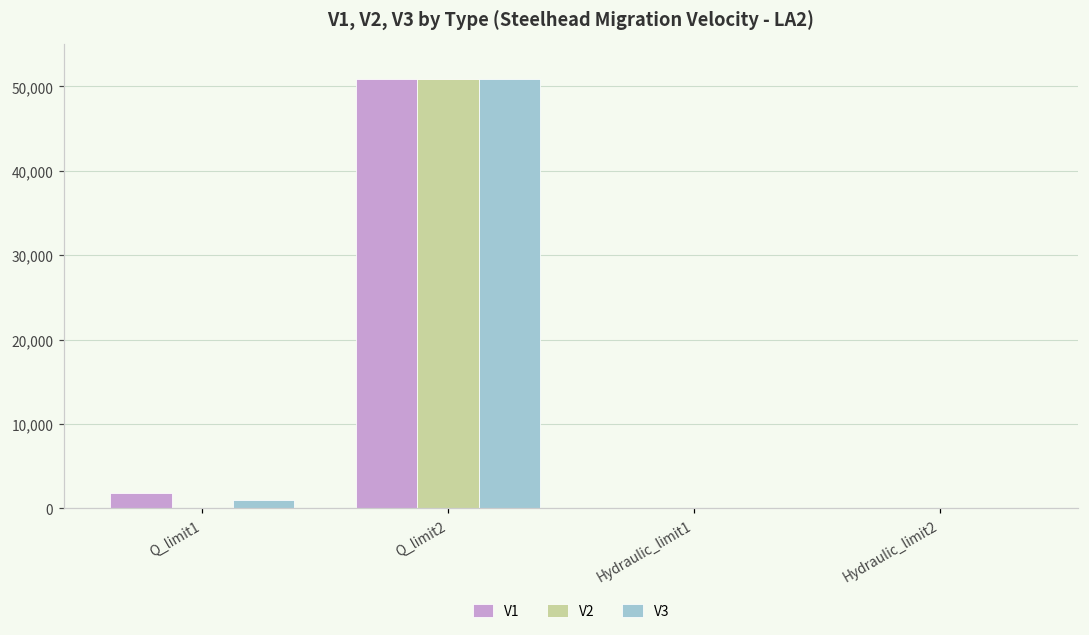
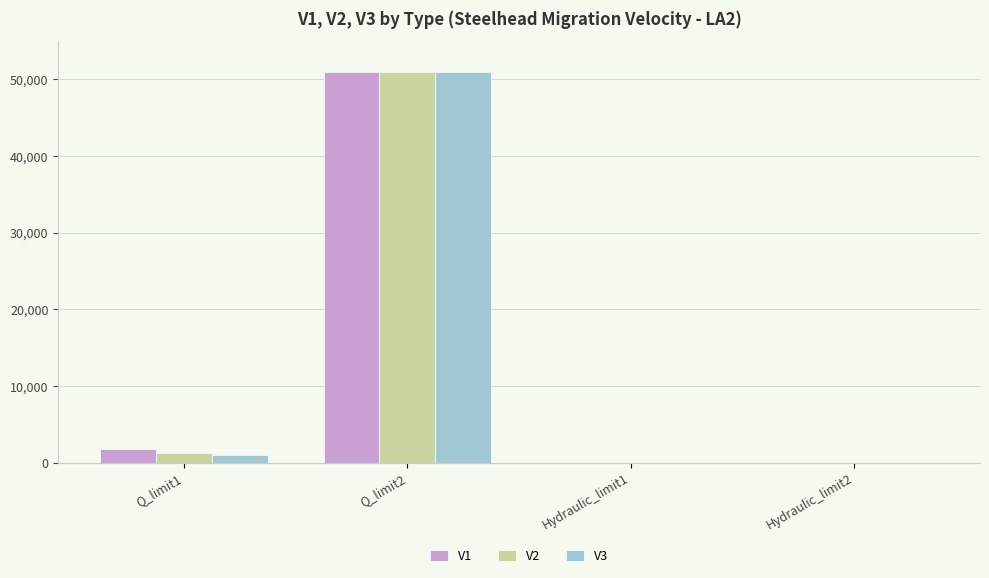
  {
    "V2": {
-     "Q_limit1": "0",
+     "Q_limit1": "1,000",
      "Q_limit2": "51,000"
    }
  }
